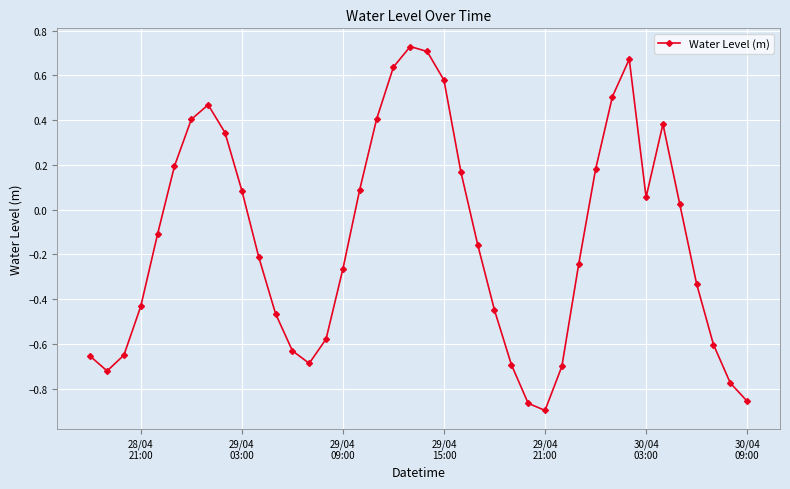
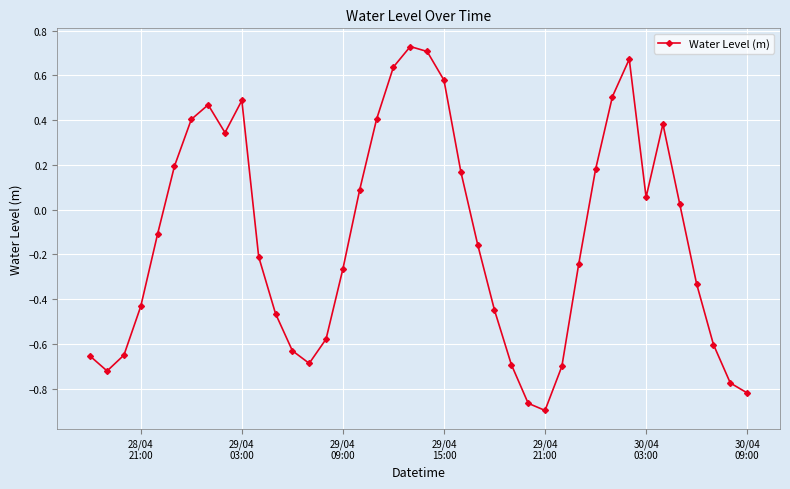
  {
    "28/04 21:00": -0.43,
-   "29/04 03:00": 0.09,
+   "29/04 03:00": 0.49,
    "29/04 09:00": -0.26,
    "29/04 15:00": 0.58,
    "29/04 21:00": -0.90,
    "30/04 03:00": 0.06,
-   "30/04 09:00": -0.86
+   "30/04 09:00": -0.82
  }
